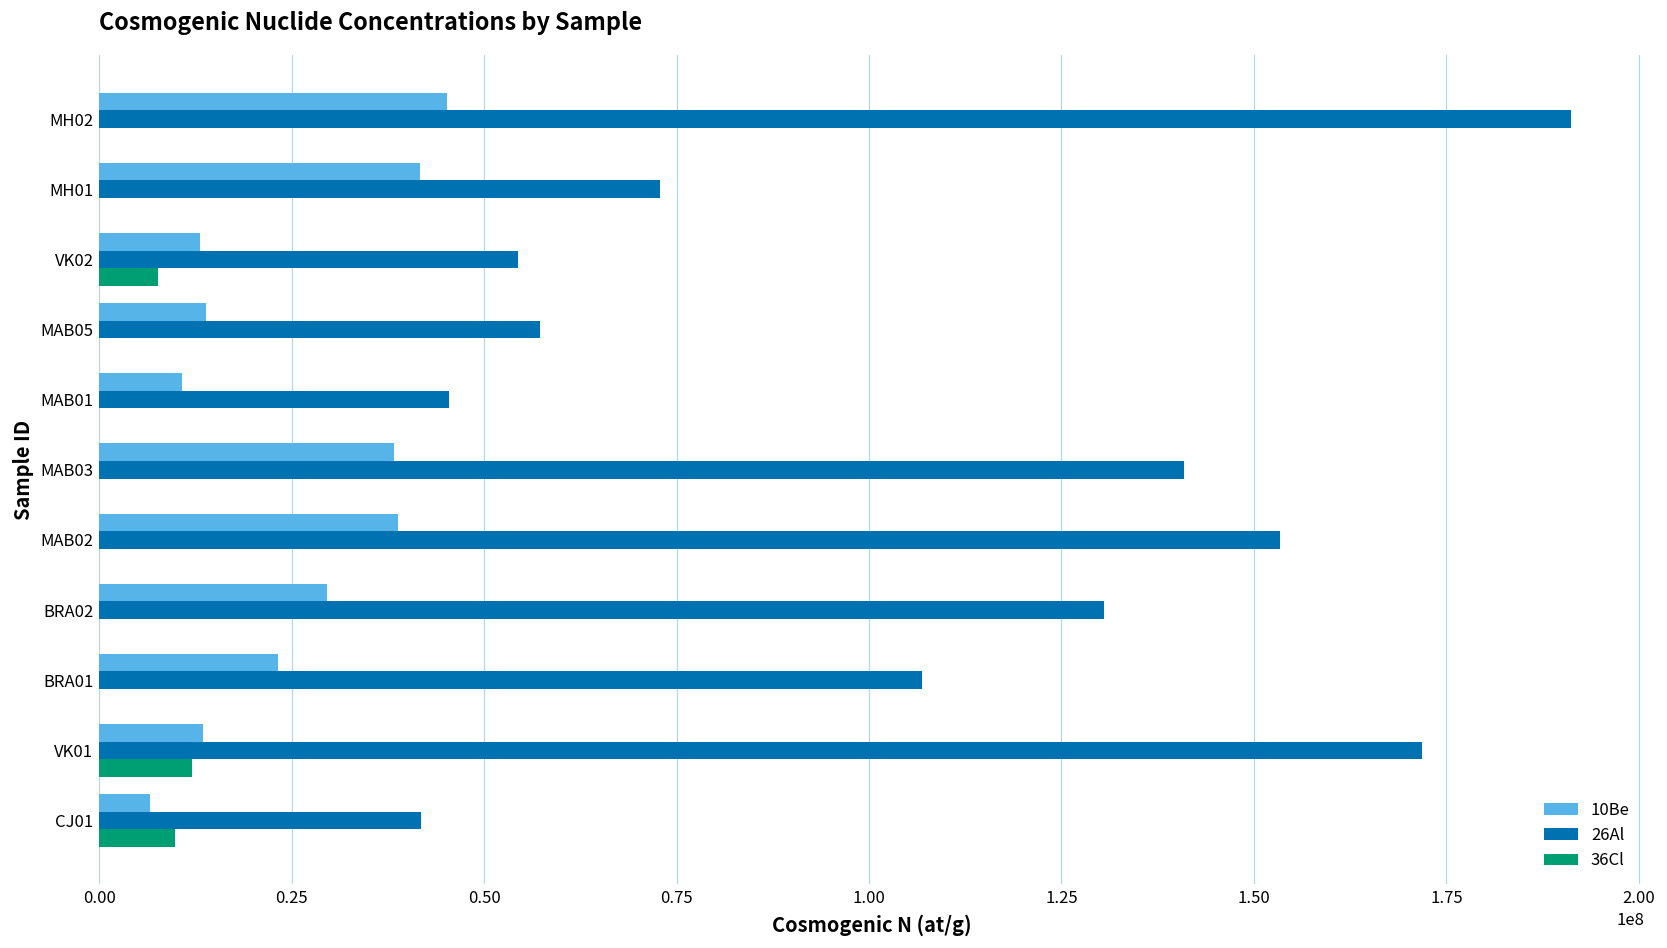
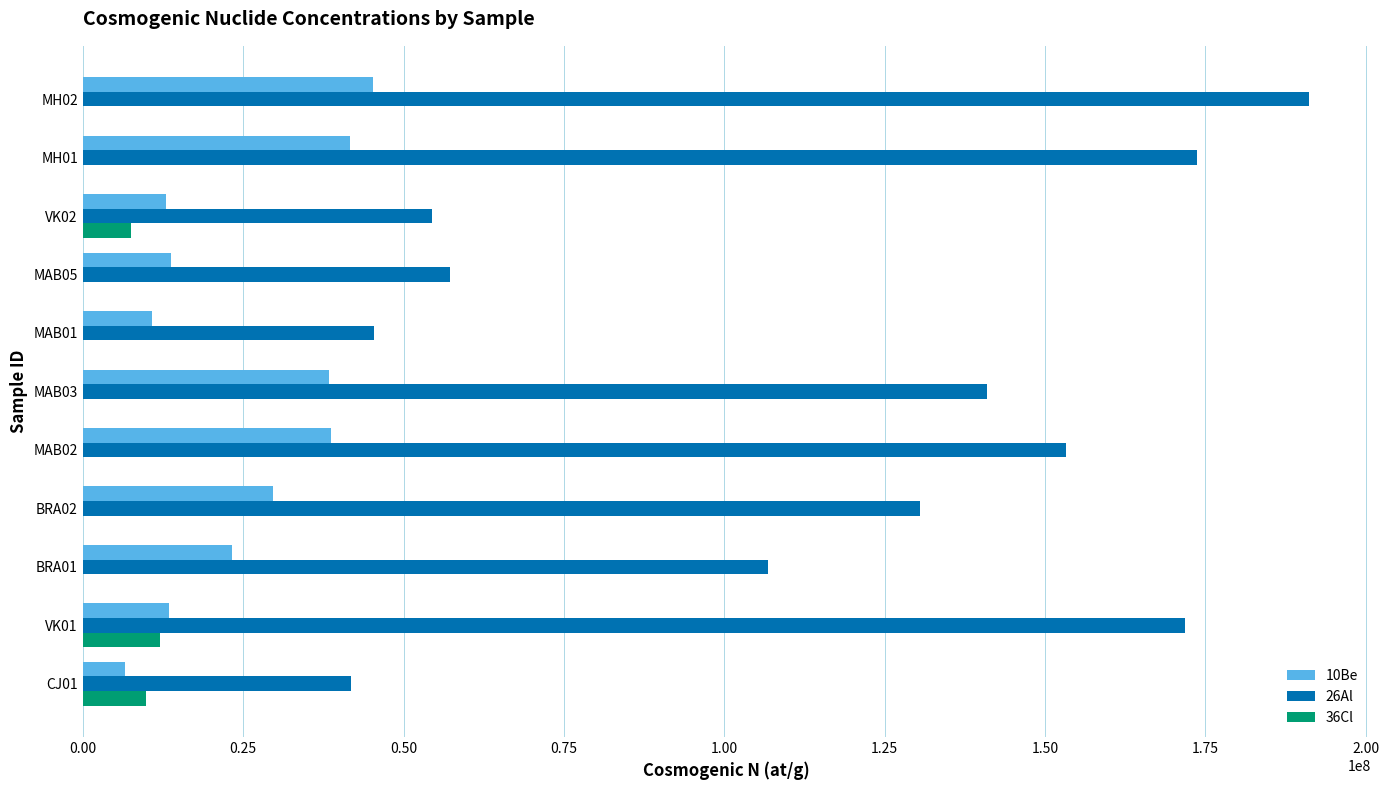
  {
    "10Be": {
      "MH02": 45000000,
      "MH01": 42000000,
      "VK02": 13000000,
      "MAB05": 14000000,
      "MAB01": 11000000,
      "MAB03": 38000000,
      "MAB02": 39000000,
      "BRA02": 30000000,
      "BRA01": 23000000,
      "VK01": 14000000,
      "CJ01": 7000000
    },
    "26Al": {
      "MH02": 191000000,
-     "MH01": 73000000,
+     "MH01": 174000000,
      "VK02": 54000000,
      "MAB05": 57000000,
      "MAB01": 45000000,
      "MAB03": 141000000,
      "MAB02": 153000000,
      "BRA02": 131000000,
      "BRA01": 107000000,
      "VK01": 172000000,
      "CJ01": 42000000
    },
    "36Cl": {
      "MH02": 0,
      "MH01": 0,
      "VK02": 8000000,
      "MAB05": 0,
      "MAB01": 0,
      "MAB03": 0,
      "MAB02": 0,
      "BRA02": 0,
      "BRA01": 0,
      "VK01": 12000000,
      "CJ01": 10000000
    }
  }
